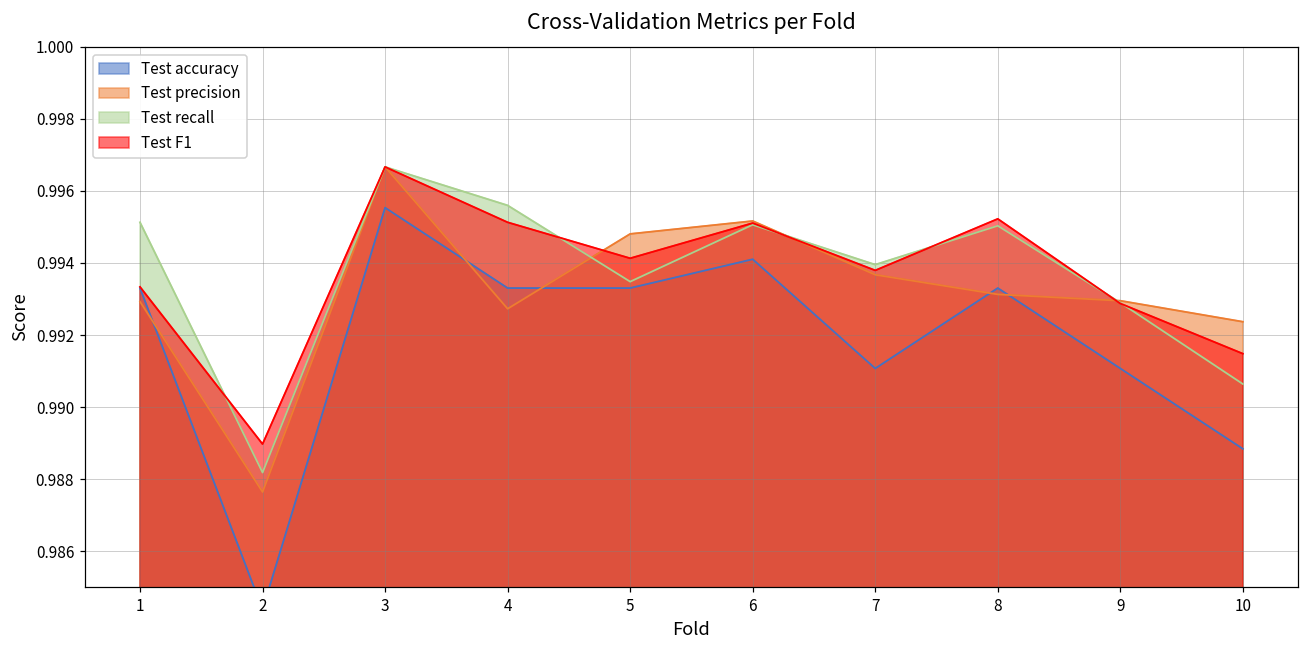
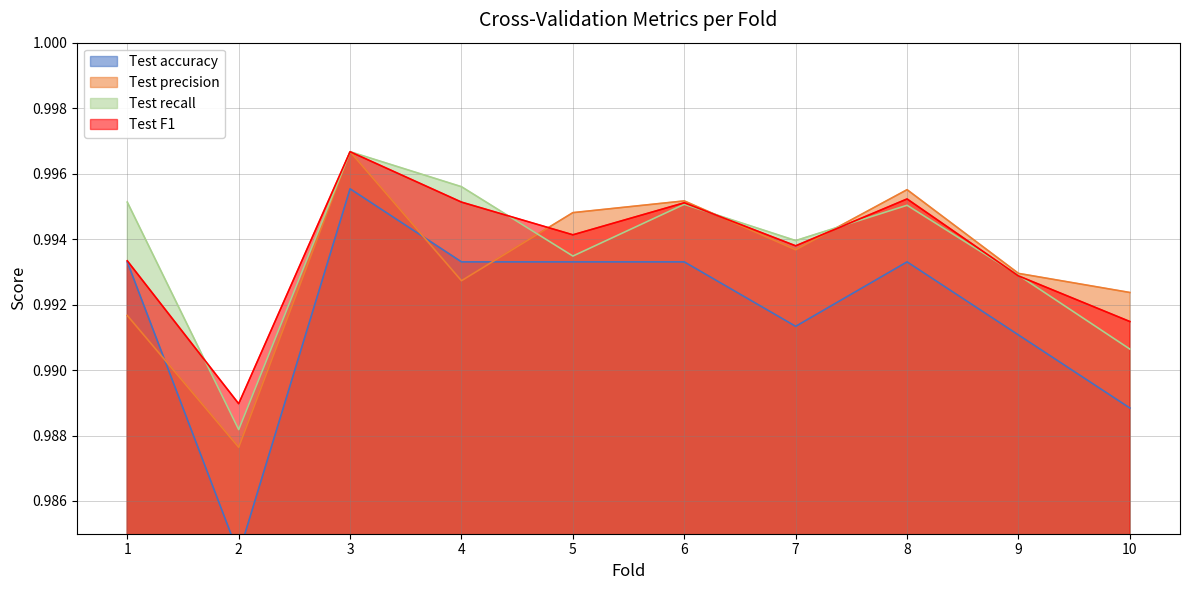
  {
    "Test accuracy": {
      "3": 0.9955,
      "4": 0.9933,
      "5": 0.9933,
-     "6": 0.9941,
-     "7": 0.9911,
+     "6": 0.9933,
+     "7": 0.9913,
      "8": 0.9933,
      "9": 0.9911,
      "10": 0.9888
    },
    "Test precision": {
-     "1": 0.9929,
+     "1": 0.9917,
      "2": 0.9876,
      "4": 0.9927,
      "5": 0.9948,
      "7": 0.9937,
-     "8": 0.9931,
+     "8": 0.9955,
      "10": 0.9924
    },
    "Test recall": {
      "1": 0.9951,
      "2": 0.9882,
      "4": 0.9956,
      "5": 0.9935,
      "7": 0.9940,
      "8": 0.9950,
      "10": 0.9906
    },
    "Test F1": {
      "2": 0.9890,
      "4": 0.9951,
      "5": 0.9941,
      "7": 0.9938,
      "8": 0.9952,
      "10": 0.9915
    }
  }
